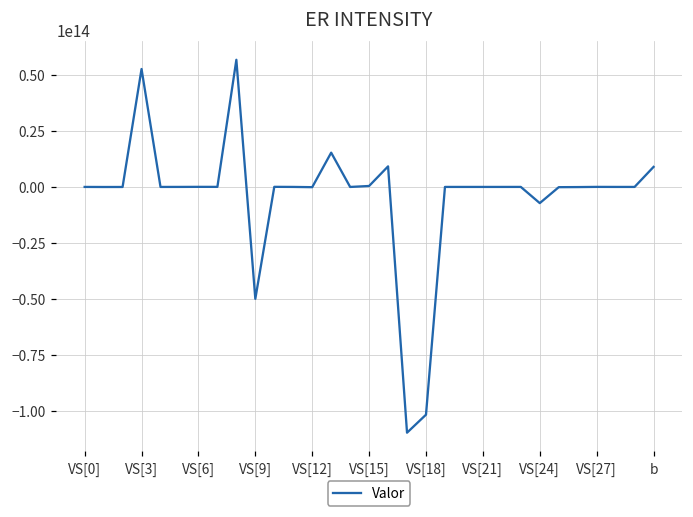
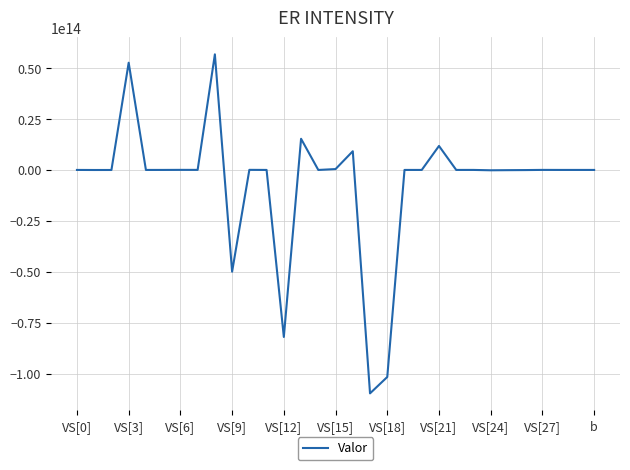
  {
    "VS[0]": 0,
    "VS[3]": 53000000000000,
    "VS[6]": 0,
    "VS[9]": -50000000000000,
-   "VS[12]": 0,
+   "VS[12]": -82000000000000,
    "VS[15]": 0,
    "VS[18]": -102000000000000,
-   "VS[21]": 0,
-   "VS[24]": -7000000000000,
+   "VS[21]": 12000000000000,
+   "VS[24]": 0,
    "VS[27]": 0,
-   "b": 9000000000000
+   "b": 0
  }
